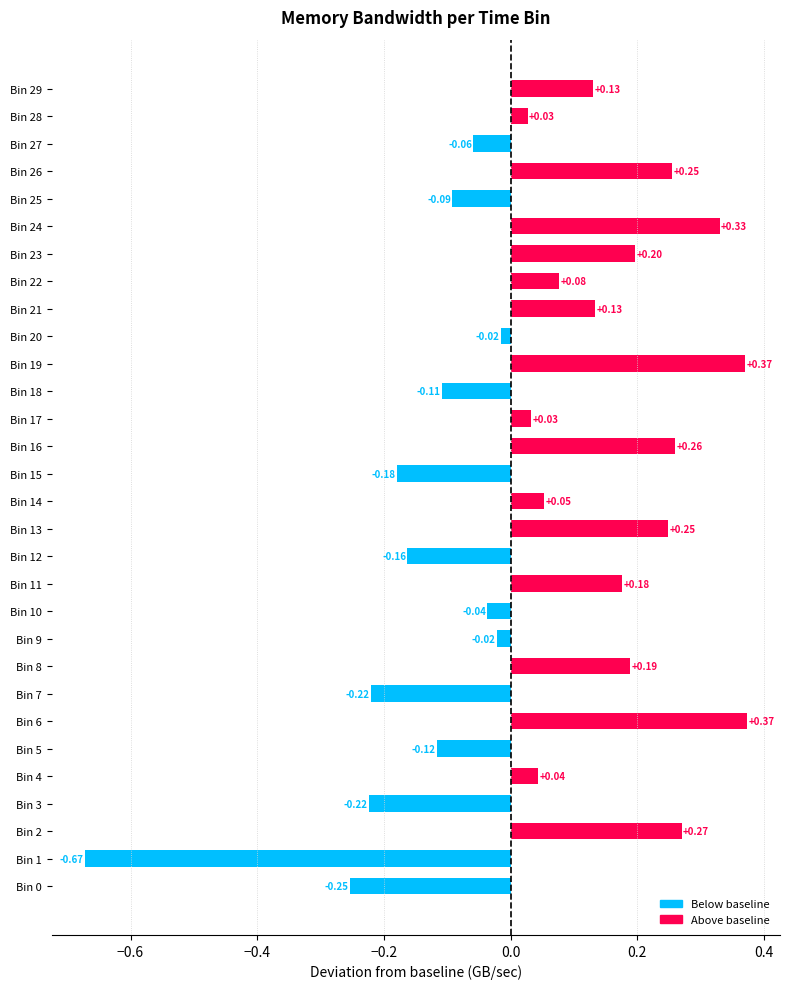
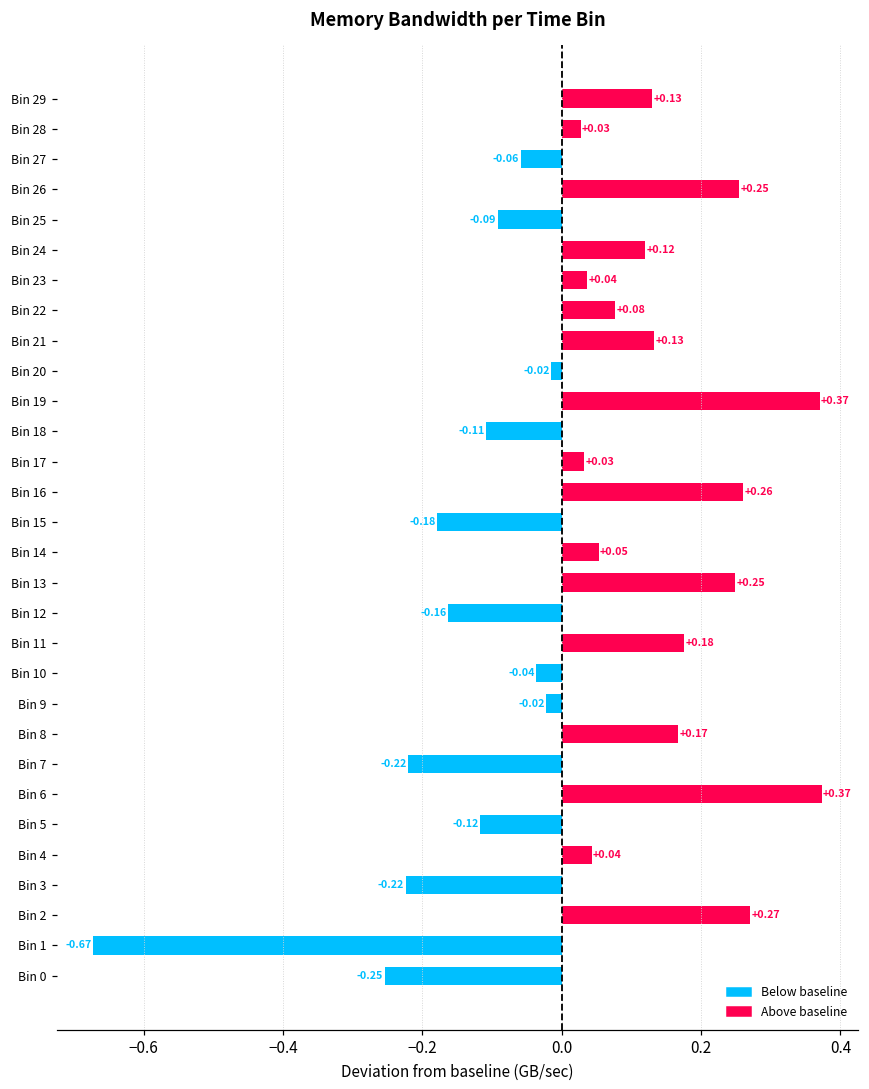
  {
    "Bin 29": "+0.13",
    "Bin 28": "+0.03",
    "Bin 27": "-0.06",
    "Bin 26": "+0.25",
    "Bin 25": "-0.09",
-   "Bin 24": "+0.33",
-   "Bin 23": "+0.20",
+   "Bin 24": "+0.12",
+   "Bin 23": "+0.04",
    "Bin 22": "+0.08",
    "Bin 21": "+0.13",
    "Bin 20": "-0.02",
    "Bin 19": "+0.37",
    "Bin 18": "-0.11",
    "Bin 17": "+0.03",
    "Bin 16": "+0.26",
    "Bin 15": "-0.18",
    "Bin 14": "+0.05",
    "Bin 13": "+0.25",
    "Bin 12": "-0.16",
    "Bin 11": "+0.18",
    "Bin 10": "-0.04",
    "Bin 9": "-0.02",
-   "Bin 8": "+0.19",
+   "Bin 8": "+0.17",
    "Bin 7": "-0.22",
    "Bin 6": "+0.37",
    "Bin 5": "-0.12",
    "Bin 4": "+0.04",
    "Bin 3": "-0.22",
    "Bin 2": "+0.27",
    "Bin 1": "-0.67",
    "Bin 0": "-0.25"
  }
